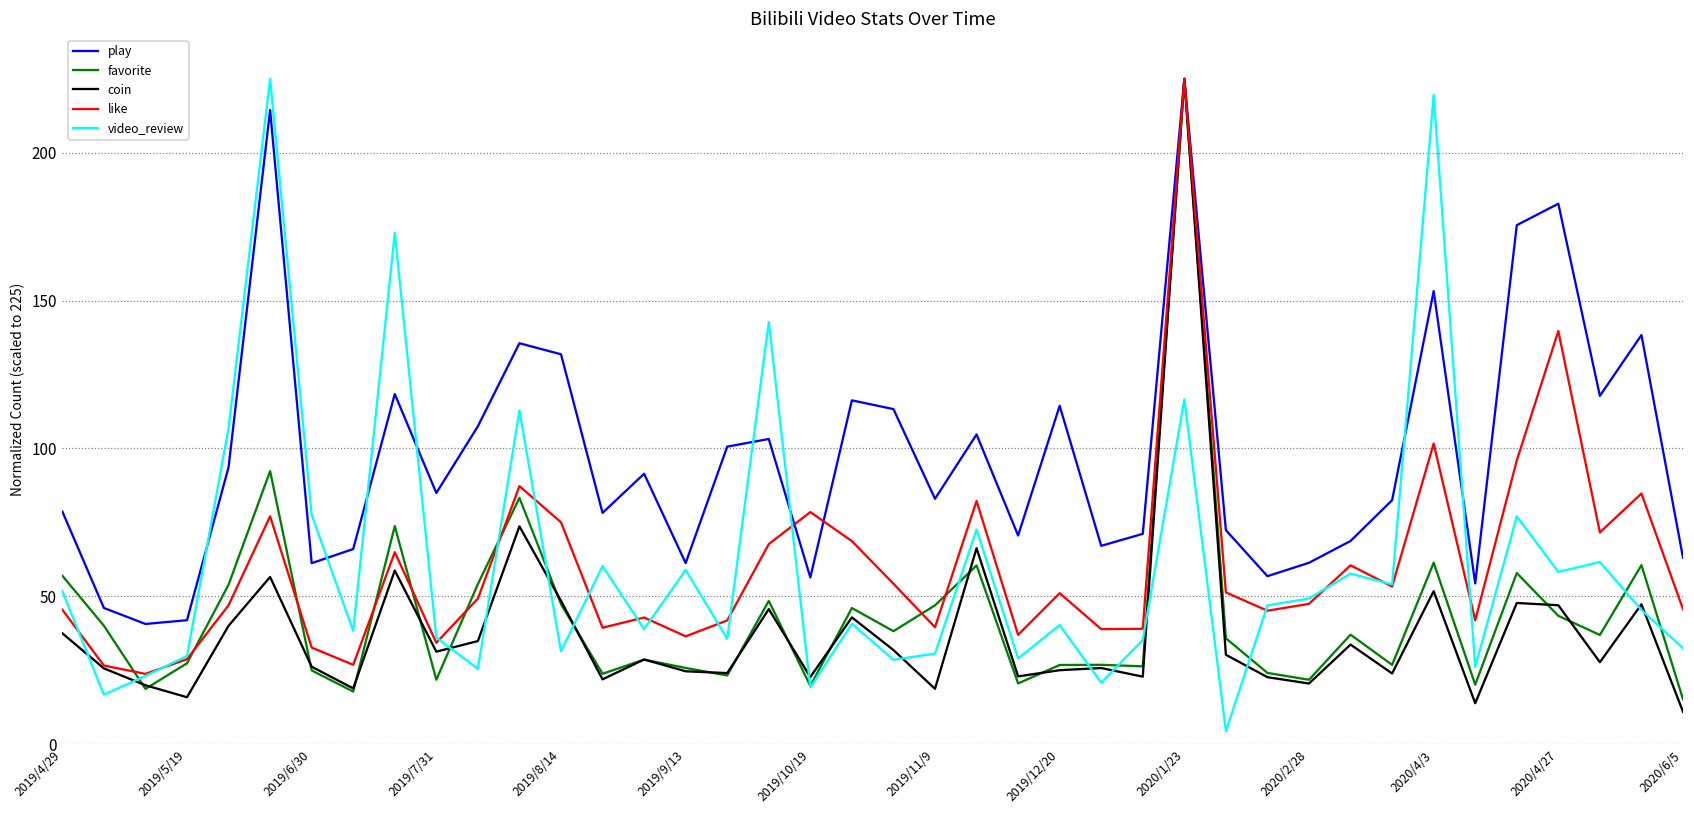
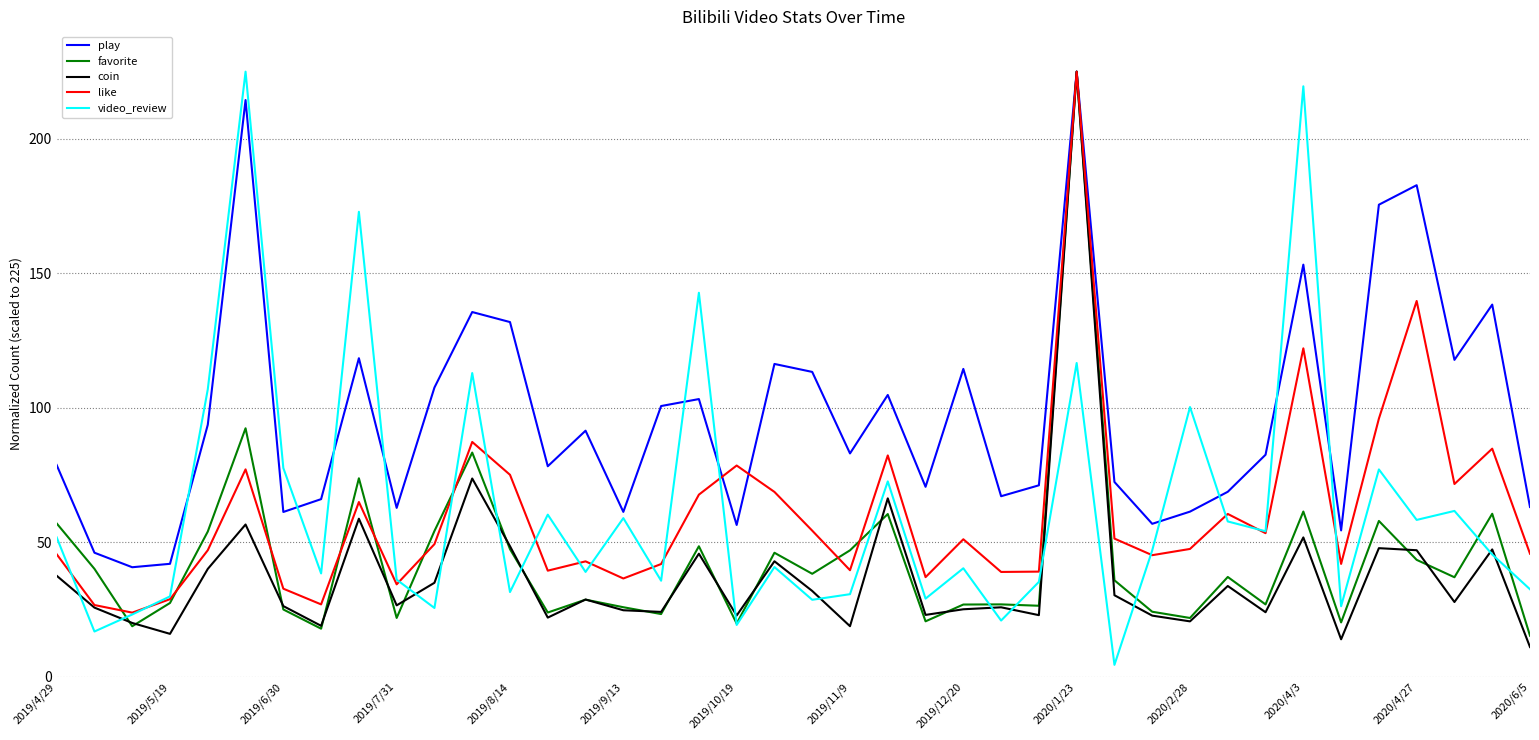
  {
    "play": {
      "2019/4/29": 79,
      "2019/5/19": 42,
      "2019/6/30": 61,
-     "2019/7/31": 85,
+     "2019/7/31": 63,
      "2019/8/14": 132,
      "2019/9/13": 61,
      "2019/10/19": 56,
      "2019/11/9": 83,
      "2019/12/20": 114,
      "2020/2/28": 61,
      "2020/4/3": 153,
      "2020/4/27": 183,
      "2020/6/5": 63
    },
    "favorite": {
      "2019/4/29": 57,
      "2019/5/19": 27,
      "2019/6/30": 25,
      "2019/7/31": 22,
      "2019/8/14": 47,
      "2019/9/13": 26,
      "2019/11/9": 47,
      "2019/12/20": 27,
      "2020/2/28": 22,
      "2020/4/3": 61,
      "2020/4/27": 43,
      "2020/6/5": 15
    },
    "coin": {
      "2019/4/29": 37,
      "2019/5/19": 16,
      "2019/6/30": 26,
-     "2019/7/31": 31,
+     "2019/7/31": 26,
      "2019/8/14": 48,
      "2019/9/13": 25,
      "2019/10/19": 23,
      "2019/11/9": 19,
      "2019/12/20": 25,
      "2020/2/28": 21,
      "2020/4/3": 52,
      "2020/4/27": 47,
      "2020/6/5": 11
    },
    "like": {
      "2019/4/29": 45,
      "2019/5/19": 29,
      "2019/6/30": 33,
      "2019/7/31": 34,
      "2019/8/14": 75,
      "2019/9/13": 36,
      "2019/10/19": 78,
      "2019/11/9": 40,
      "2019/12/20": 51,
      "2020/2/28": 47,
-     "2020/4/3": 102,
+     "2020/4/3": 122,
      "2020/4/27": 140,
      "2020/6/5": 46
    },
    "video_review": {
      "2019/4/29": 52,
      "2019/5/19": 30,
      "2019/6/30": 78,
      "2019/7/31": 36,
      "2019/8/14": 31,
      "2019/9/13": 59,
      "2019/11/9": 31,
      "2019/12/20": 40,
      "2020/1/23": 117,
-     "2020/2/28": 49,
+     "2020/2/28": 100,
      "2020/4/3": 220,
      "2020/4/27": 58,
      "2020/6/5": 32
    }
  }
